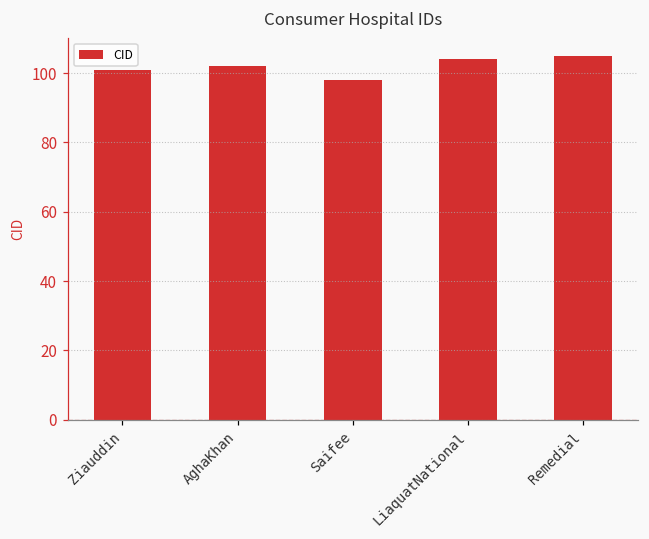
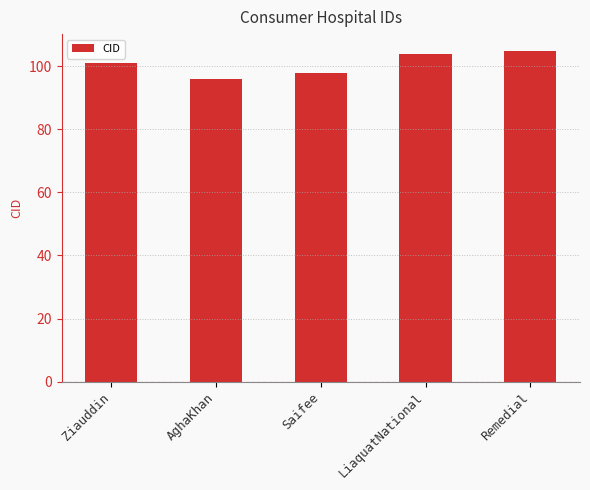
  {
    "Ziauddin": 101,
-   "AghaKhan": 102,
+   "AghaKhan": 96,
    "Saifee": 98,
    "LiaquatNational": 104,
    "Remedial": 105
  }
